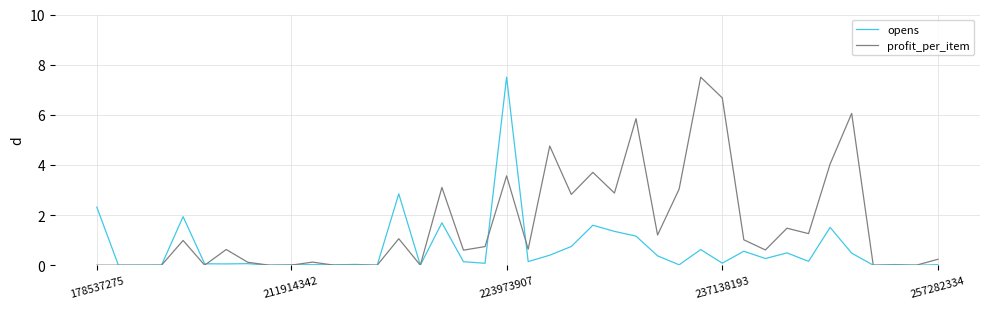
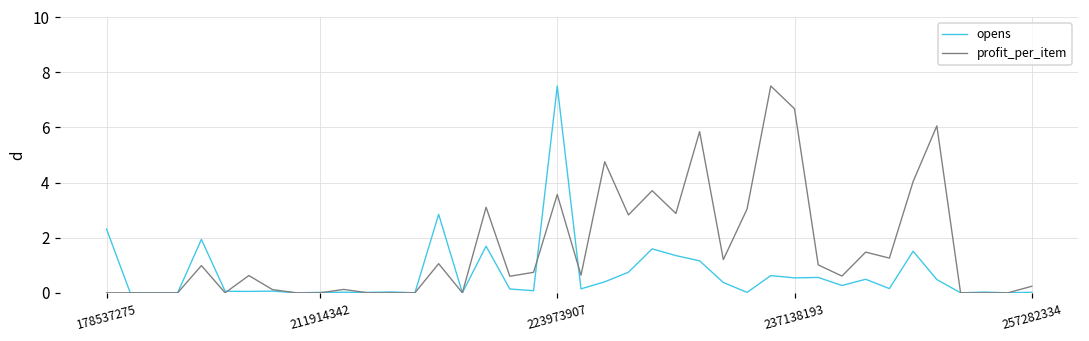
  {
    "opens": {
      "178537275": 2.3,
      "223973907": 7.5,
-     "237138193": 0.1,
+     "237138193": 0.5,
      "257282334": 0.0
    },
    "profit_per_item": {
      "178537275": 0.0,
      "223973907": 3.6,
      "237138193": 6.7,
      "257282334": 0.2
    }
  }
